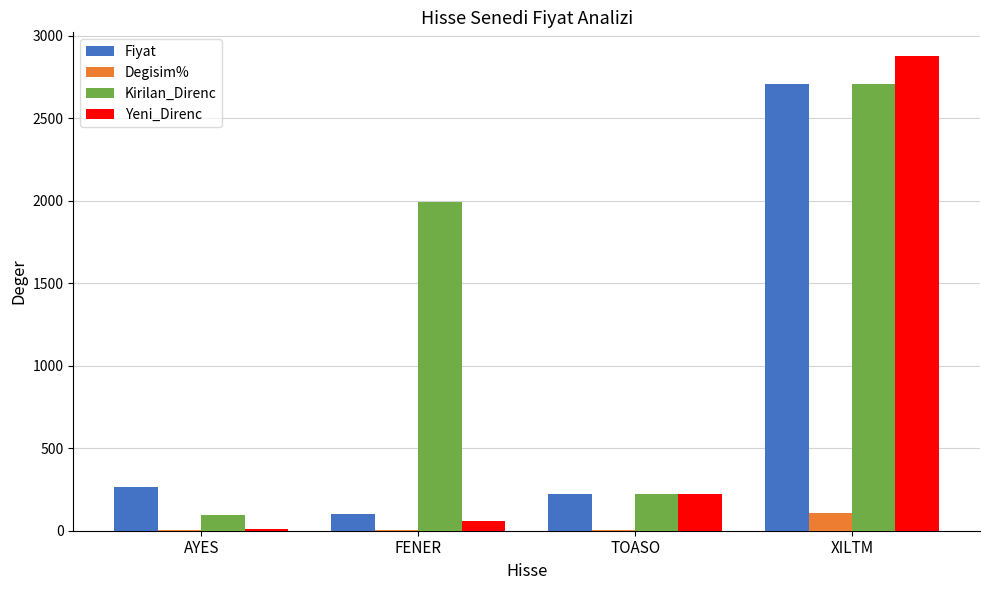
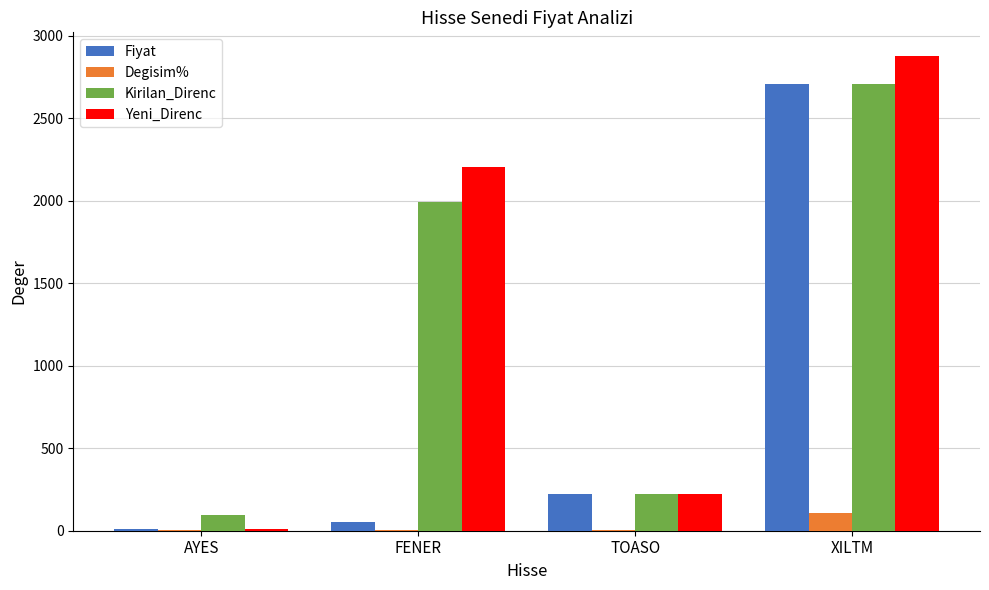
  {
    "Fiyat": {
-     "AYES": 270,
-     "FENER": 100,
+     "AYES": 10,
+     "FENER": 50,
      "TOASO": 220,
      "XILTM": 2710
    },
    "Degisim%": {
      "XILTM": 110
    },
    "Kirilan_Direnc": {
      "AYES": 90,
      "FENER": 1990,
      "TOASO": 220,
      "XILTM": 2710
    },
    "Yeni_Direnc": {
-     "FENER": 60,
+     "FENER": 2210,
      "TOASO": 220,
      "XILTM": 2880
    }
  }
